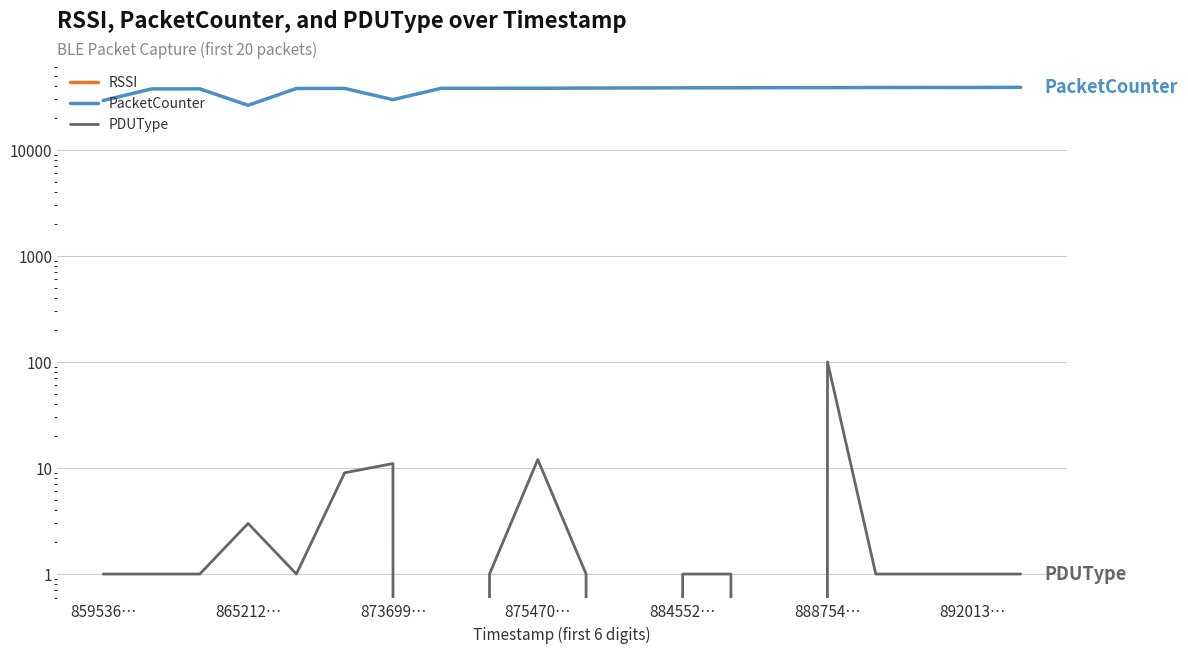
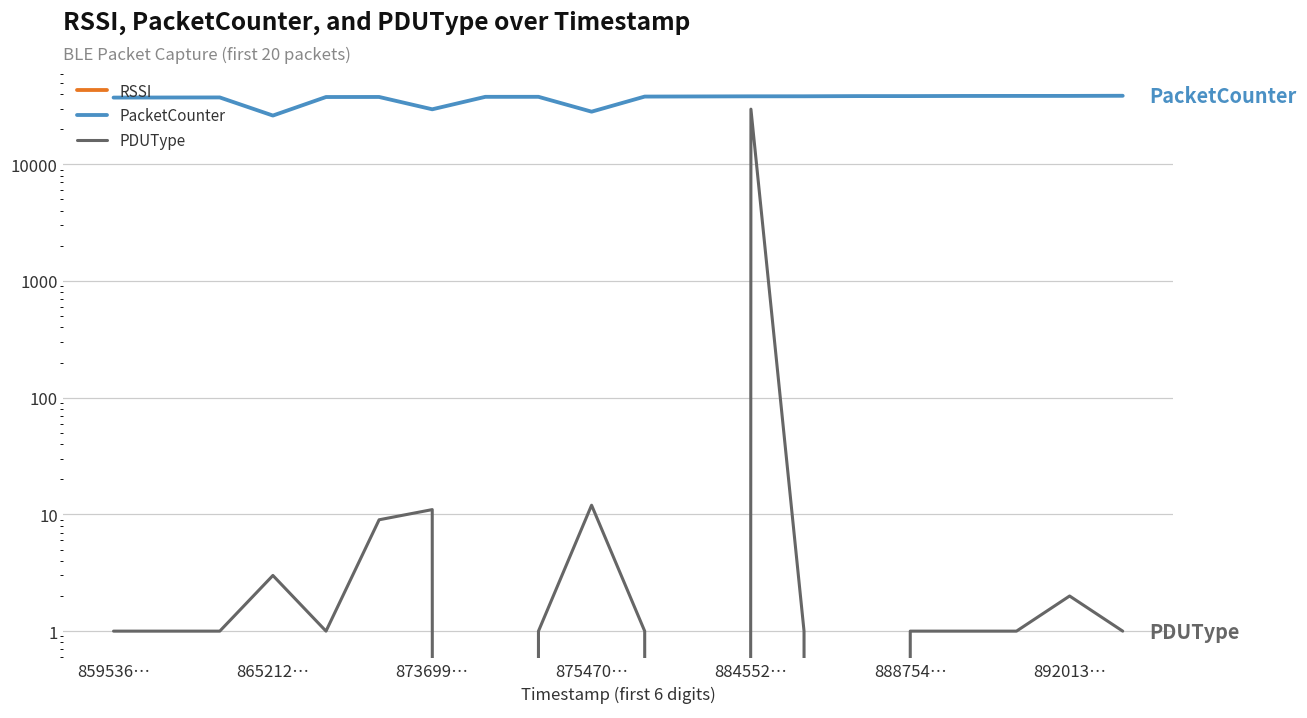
  {
    "PacketCounter": {
-     "859536…": 29000,
+     "859536…": 37000,
      "865212…": 26000,
      "873699…": 30000,
-     "875470…": 38000,
+     "875470…": 28000,
      "884552…": 38000,
      "888754…": 38000,
      "892013…": 39000
    },
    "PDUType": {
      "859536…": 1,
      "865212…": 3,
      "873699…": 11,
      "875470…": 12,
-     "884552…": 1,
-     "888754…": 100,
-     "892013…": 1
+     "884552…": 30000,
+     "888754…": 1,
+     "892013…": 2
    }
  }
